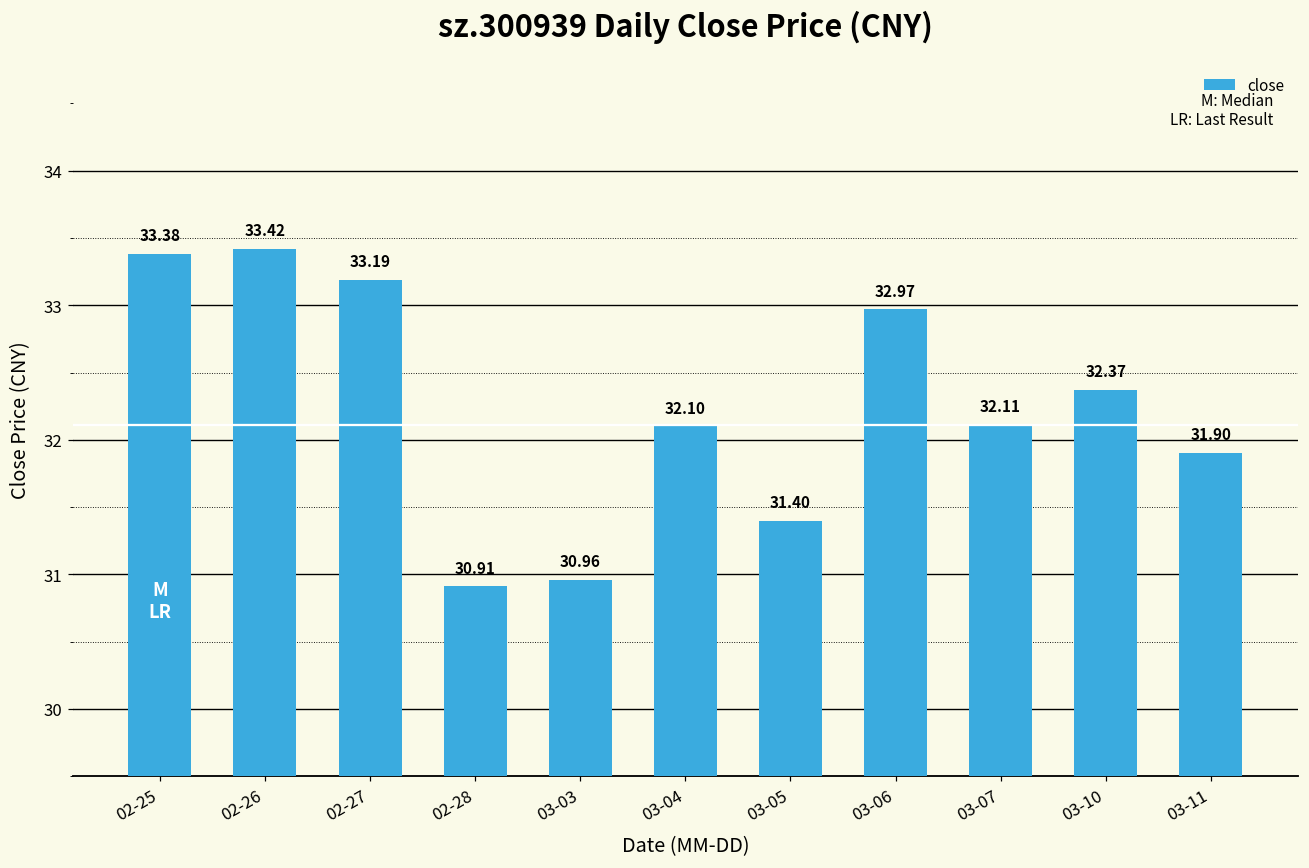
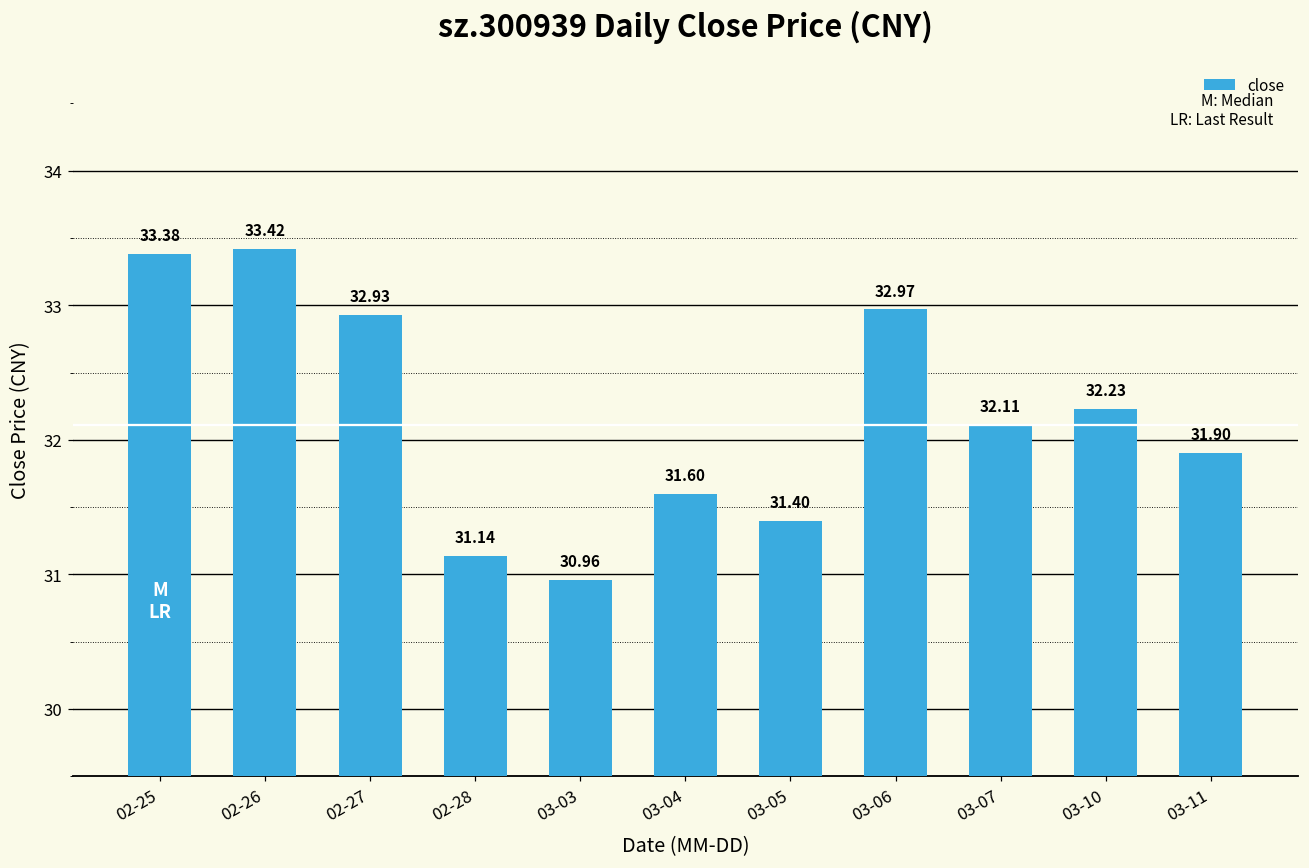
  {
    "02-25": 33.38,
    "02-26": 33.42,
-   "02-27": 33.19,
-   "02-28": 30.91,
+   "02-27": 32.93,
+   "02-28": 31.14,
    "03-03": 30.96,
-   "03-04": 32.10,
+   "03-04": 31.60,
    "03-05": 31.40,
    "03-06": 32.97,
    "03-07": 32.11,
-   "03-10": 32.37,
+   "03-10": 32.23,
    "03-11": 31.90
  }
